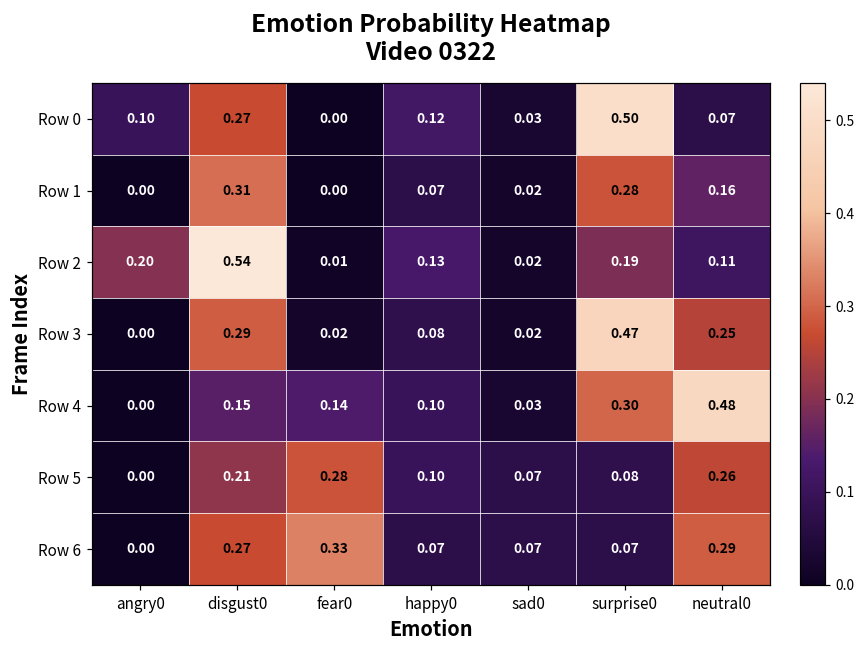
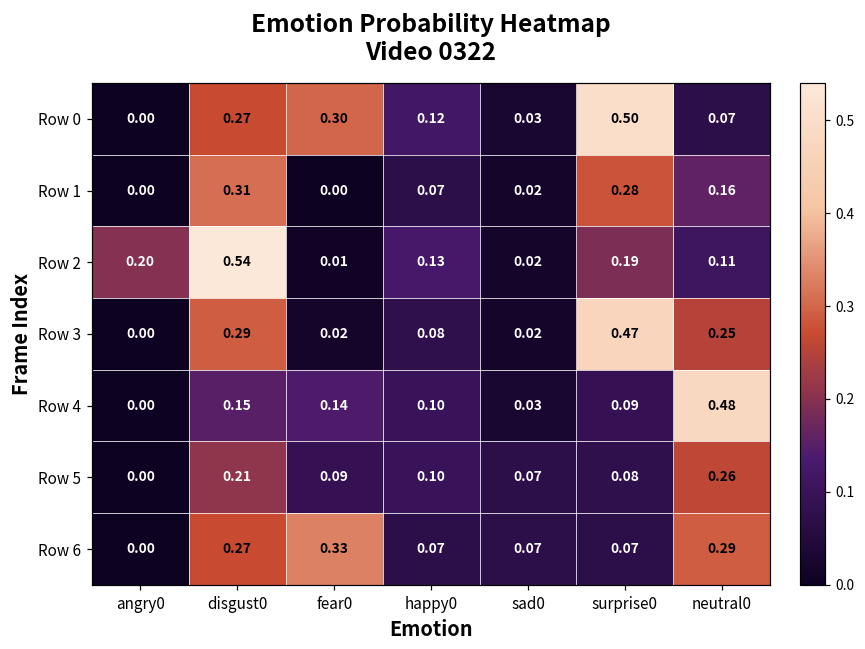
  {
    "Row 0": {
-     "angry0": 0.10,
+     "angry0": 0.00,
      "disgust0": 0.27,
-     "fear0": 0.00,
+     "fear0": 0.30,
      "happy0": 0.12,
      "sad0": 0.03,
      "surprise0": 0.50,
      "neutral0": 0.07
    },
    "Row 1": {
      "angry0": 0.00,
      "disgust0": 0.31,
      "fear0": 0.00,
      "happy0": 0.07,
      "sad0": 0.02,
      "surprise0": 0.28,
      "neutral0": 0.16
    },
    "Row 2": {
      "angry0": 0.20,
      "disgust0": 0.54,
      "fear0": 0.01,
      "happy0": 0.13,
      "sad0": 0.02,
      "surprise0": 0.19,
      "neutral0": 0.11
    },
    "Row 3": {
      "angry0": 0.00,
      "disgust0": 0.29,
      "fear0": 0.02,
      "happy0": 0.08,
      "sad0": 0.02,
      "surprise0": 0.47,
      "neutral0": 0.25
    },
    "Row 4": {
      "angry0": 0.00,
      "disgust0": 0.15,
      "fear0": 0.14,
      "happy0": 0.10,
      "sad0": 0.03,
-     "surprise0": 0.30,
+     "surprise0": 0.09,
      "neutral0": 0.48
    },
    "Row 5": {
      "angry0": 0.00,
      "disgust0": 0.21,
-     "fear0": 0.28,
+     "fear0": 0.09,
      "happy0": 0.10,
      "sad0": 0.07,
      "surprise0": 0.08,
      "neutral0": 0.26
    },
    "Row 6": {
      "angry0": 0.00,
      "disgust0": 0.27,
      "fear0": 0.33,
      "happy0": 0.07,
      "sad0": 0.07,
      "surprise0": 0.07,
      "neutral0": 0.29
    }
  }
